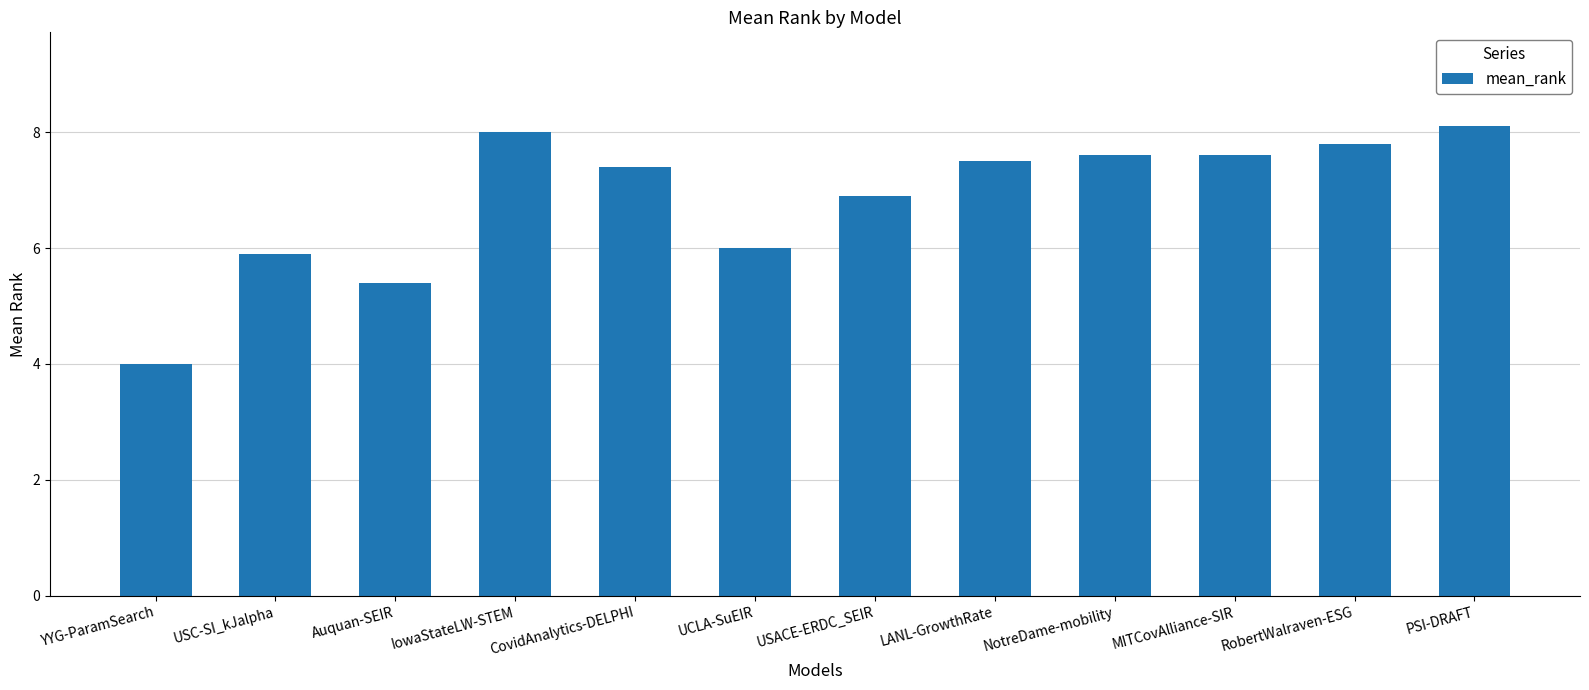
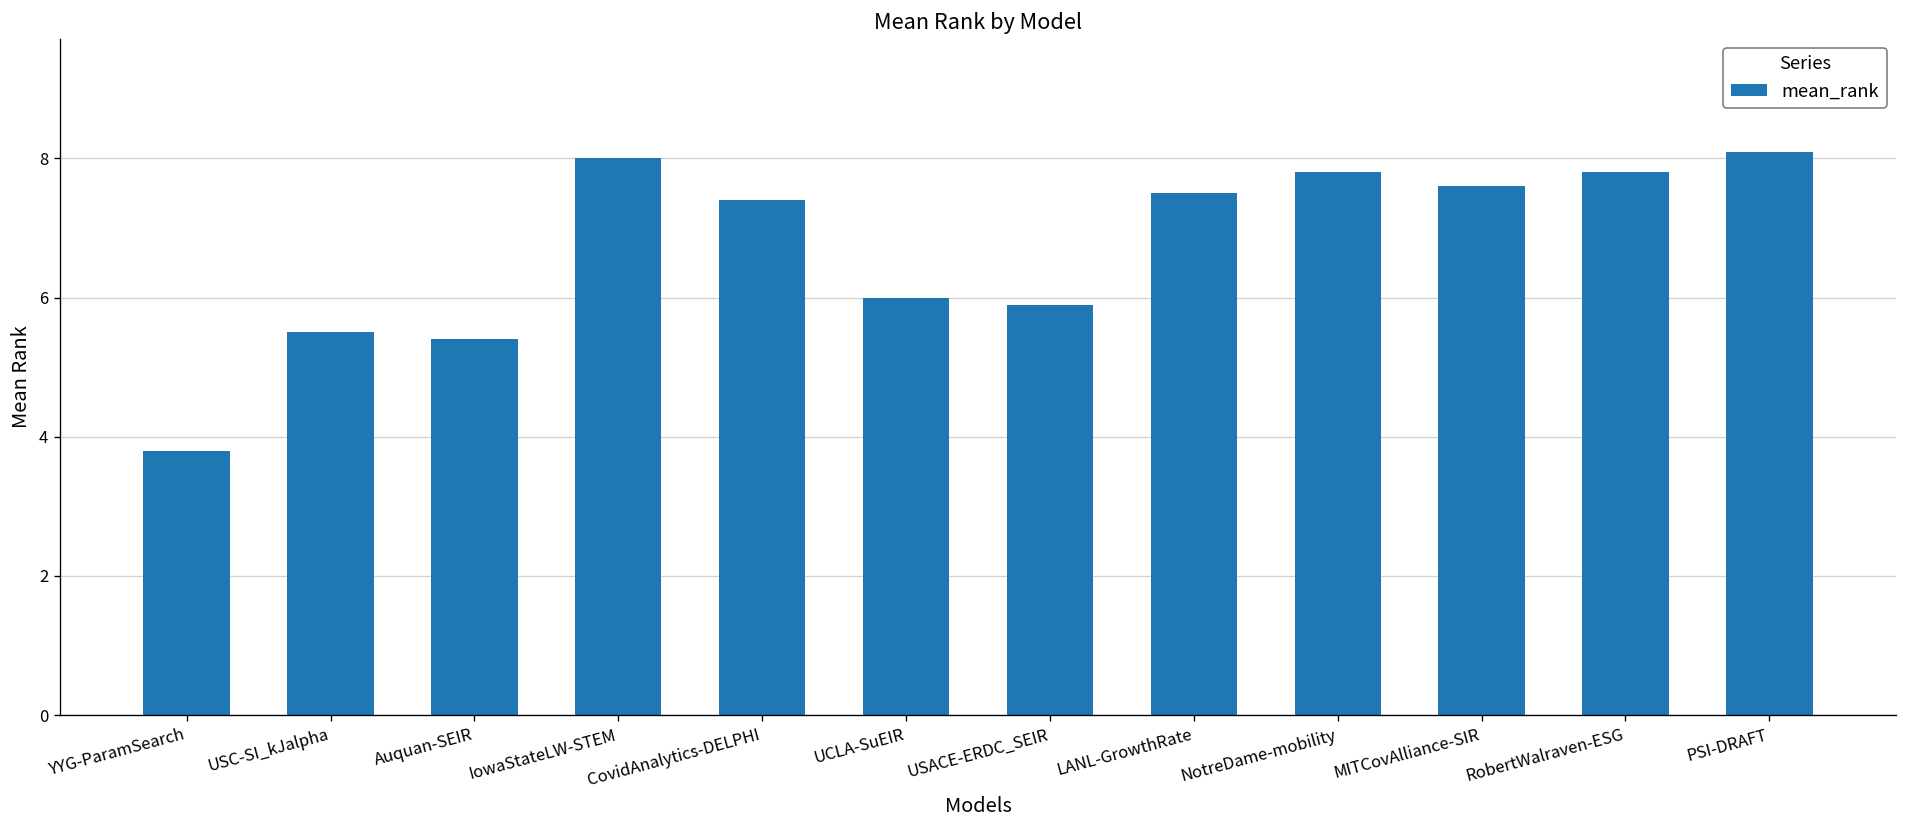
  {
-   "YYG-ParamSearch": 4.0,
-   "USC-SI_kJalpha": 5.9,
+   "YYG-ParamSearch": 3.8,
+   "USC-SI_kJalpha": 5.5,
    "Auquan-SEIR": 5.4,
    "IowaStateLW-STEM": 8.0,
    "CovidAnalytics-DELPHI": 7.4,
    "UCLA-SuEIR": 6.0,
-   "USACE-ERDC_SEIR": 6.9,
+   "USACE-ERDC_SEIR": 5.9,
    "LANL-GrowthRate": 7.5,
-   "NotreDame-mobility": 7.6,
+   "NotreDame-mobility": 7.8,
    "MITCovAlliance-SIR": 7.6,
    "RobertWalraven-ESG": 7.8,
    "PSI-DRAFT": 8.1
  }
